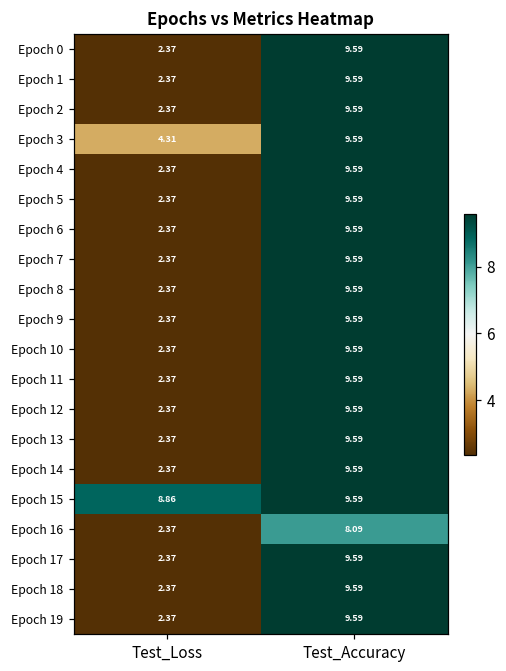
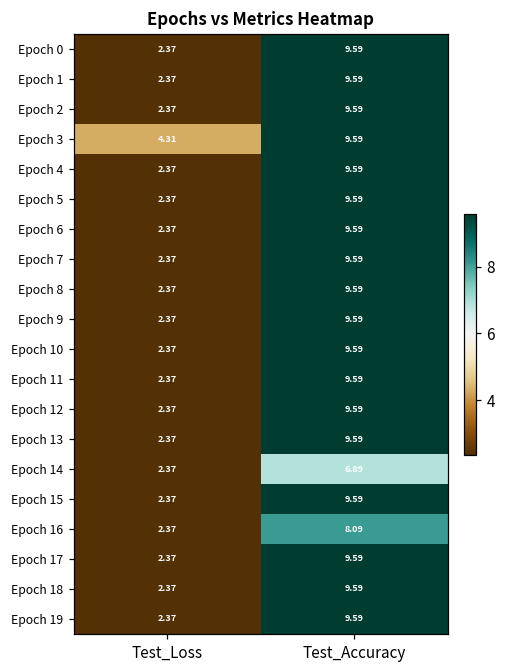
  {
    "Epoch 0": {
      "Test_Loss": 2.37,
      "Test_Accuracy": 9.59
    },
    "Epoch 1": {
      "Test_Loss": 2.37,
      "Test_Accuracy": 9.59
    },
    "Epoch 2": {
      "Test_Loss": 2.37,
      "Test_Accuracy": 9.59
    },
    "Epoch 3": {
      "Test_Loss": 4.31,
      "Test_Accuracy": 9.59
    },
    "Epoch 4": {
      "Test_Loss": 2.37,
      "Test_Accuracy": 9.59
    },
    "Epoch 5": {
      "Test_Loss": 2.37,
      "Test_Accuracy": 9.59
    },
    "Epoch 6": {
      "Test_Loss": 2.37,
      "Test_Accuracy": 9.59
    },
    "Epoch 7": {
      "Test_Loss": 2.37,
      "Test_Accuracy": 9.59
    },
    "Epoch 8": {
      "Test_Loss": 2.37,
      "Test_Accuracy": 9.59
    },
    "Epoch 9": {
      "Test_Loss": 2.37,
      "Test_Accuracy": 9.59
    },
    "Epoch 10": {
      "Test_Loss": 2.37,
      "Test_Accuracy": 9.59
    },
    "Epoch 11": {
      "Test_Loss": 2.37,
      "Test_Accuracy": 9.59
    },
    "Epoch 12": {
      "Test_Loss": 2.37,
      "Test_Accuracy": 9.59
    },
    "Epoch 13": {
      "Test_Loss": 2.37,
      "Test_Accuracy": 9.59
    },
    "Epoch 14": {
      "Test_Loss": 2.37,
-     "Test_Accuracy": 9.59
+     "Test_Accuracy": 6.89
    },
    "Epoch 15": {
-     "Test_Loss": 8.86,
+     "Test_Loss": 2.37,
      "Test_Accuracy": 9.59
    },
    "Epoch 16": {
      "Test_Loss": 2.37,
      "Test_Accuracy": 8.09
    },
    "Epoch 17": {
      "Test_Loss": 2.37,
      "Test_Accuracy": 9.59
    },
    "Epoch 18": {
      "Test_Loss": 2.37,
      "Test_Accuracy": 9.59
    },
    "Epoch 19": {
      "Test_Loss": 2.37,
      "Test_Accuracy": 9.59
    }
  }
